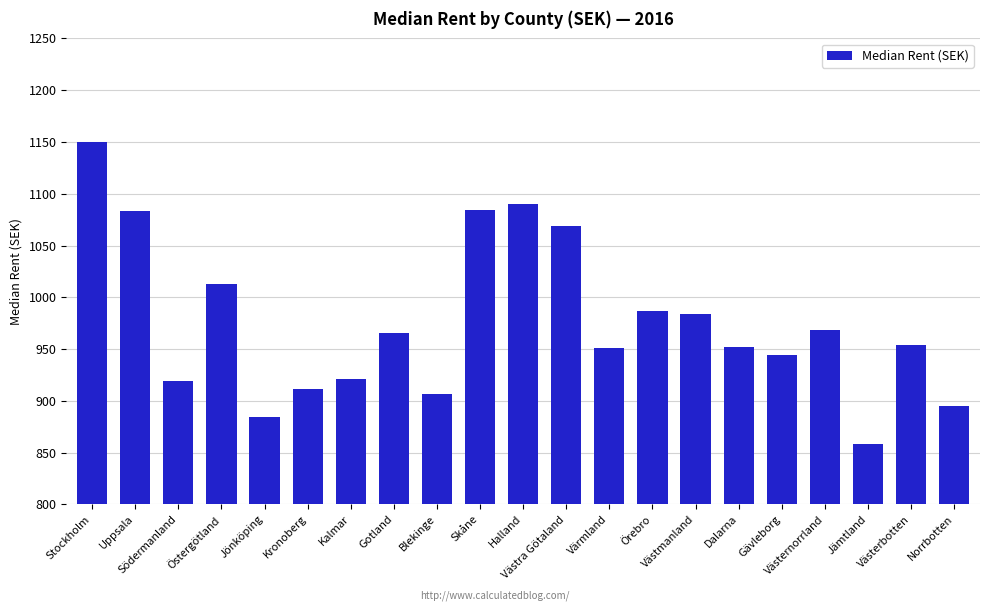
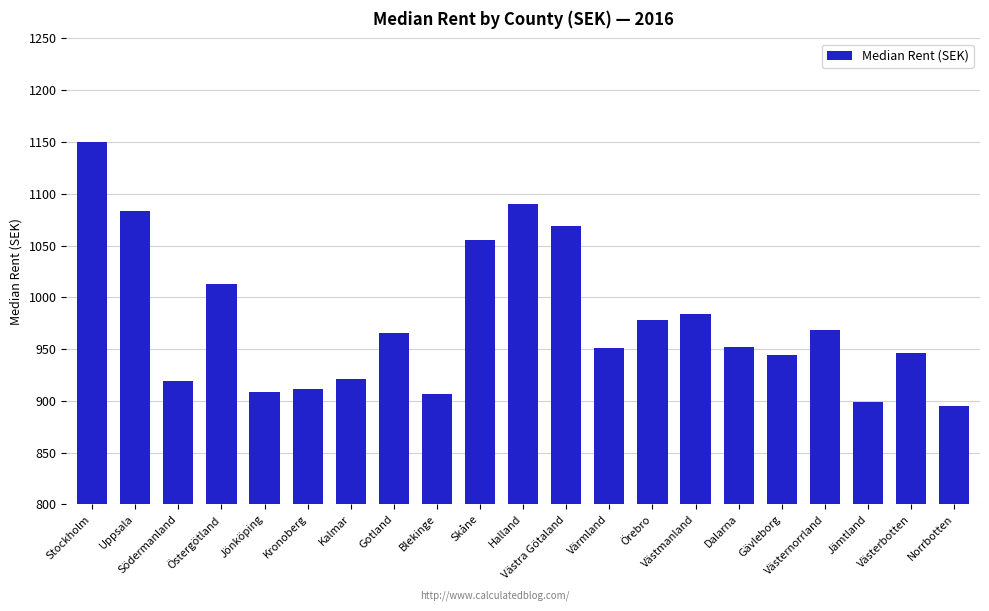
  {
    "Stockholm": 1150,
    "Uppsala": 1083,
    "Södermanland": 919,
    "Östergötland": 1013,
-   "Jönköping": 884,
+   "Jönköping": 909,
    "Kronoberg": 911,
    "Kalmar": 921,
    "Gotland": 966,
    "Blekinge": 906,
-   "Skåne": 1085,
+   "Skåne": 1055,
    "Halland": 1090,
    "Västra Götaland": 1069,
    "Värmland": 951,
-   "Örebro": 987,
+   "Örebro": 978,
    "Västmanland": 984,
    "Dalarna": 952,
    "Gävleborg": 944,
    "Västernorrland": 968,
-   "Jämtland": 858,
-   "Västerbotten": 954,
+   "Jämtland": 899,
+   "Västerbotten": 946,
    "Norrbotten": 895
  }
